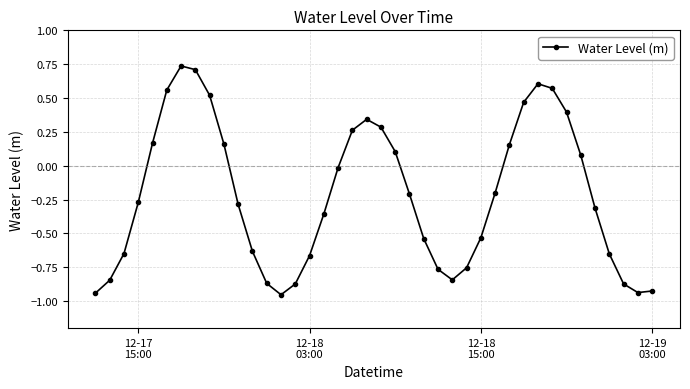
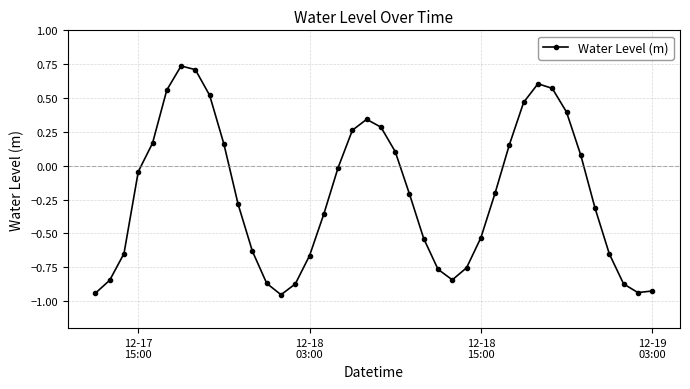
  {
-   "12-17 15:00": -0.27,
+   "12-17 15:00": -0.04,
    "12-18 03:00": -0.66,
    "12-18 15:00": -0.53,
    "12-19 03:00": -0.93
  }
